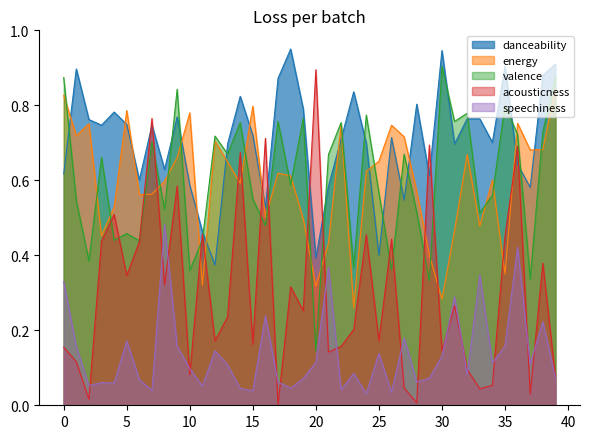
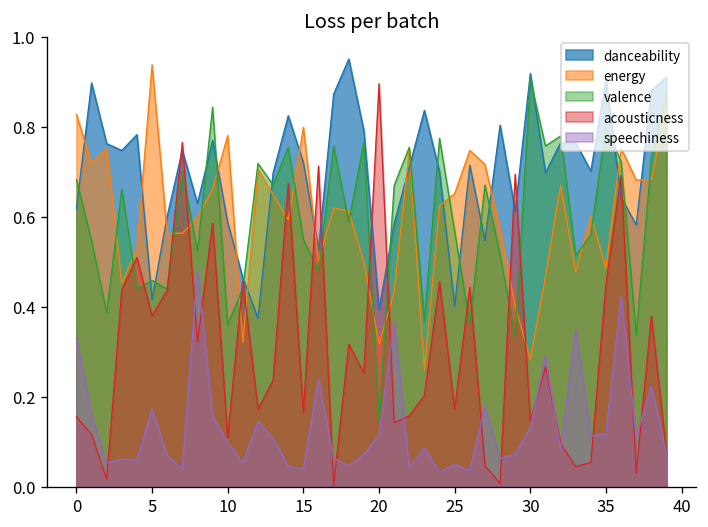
  {
    "danceability": {
      "0": 0.62,
-     "5": 0.75,
+     "5": 0.42,
      "10": 0.59,
      "15": 0.72,
      "20": 0.39,
      "25": 0.40,
-     "30": 0.95
+     "30": 0.92
    },
    "energy": {
      "0": 0.83,
-     "5": 0.79,
+     "5": 0.94,
      "10": 0.78,
      "15": 0.80,
      "20": 0.32,
      "25": 0.65,
      "30": 0.28,
-     "35": 0.35
+     "35": 0.49
    },
    "valence": {
-     "0": 0.87,
+     "0": 0.68,
      "5": 0.46,
      "10": 0.36,
      "15": 0.55,
      "20": 0.15,
      "25": 0.57,
      "30": 0.90
    },
    "acousticness": {
      "0": 0.16,
-     "5": 0.35,
-     "10": 0.08,
+     "5": 0.38,
+     "10": 0.11,
      "15": 0.16,
      "20": 0.90,
      "25": 0.17,
      "30": 0.15,
      "35": 0.45
    },
    "speechiness": {
      "0": 0.33,
      "5": 0.17,
      "10": 0.10,
      "15": 0.04,
      "20": 0.12,
-     "25": 0.14,
+     "25": 0.05,
      "30": 0.13,
-     "35": 0.16
+     "35": 0.12
    }
  }
